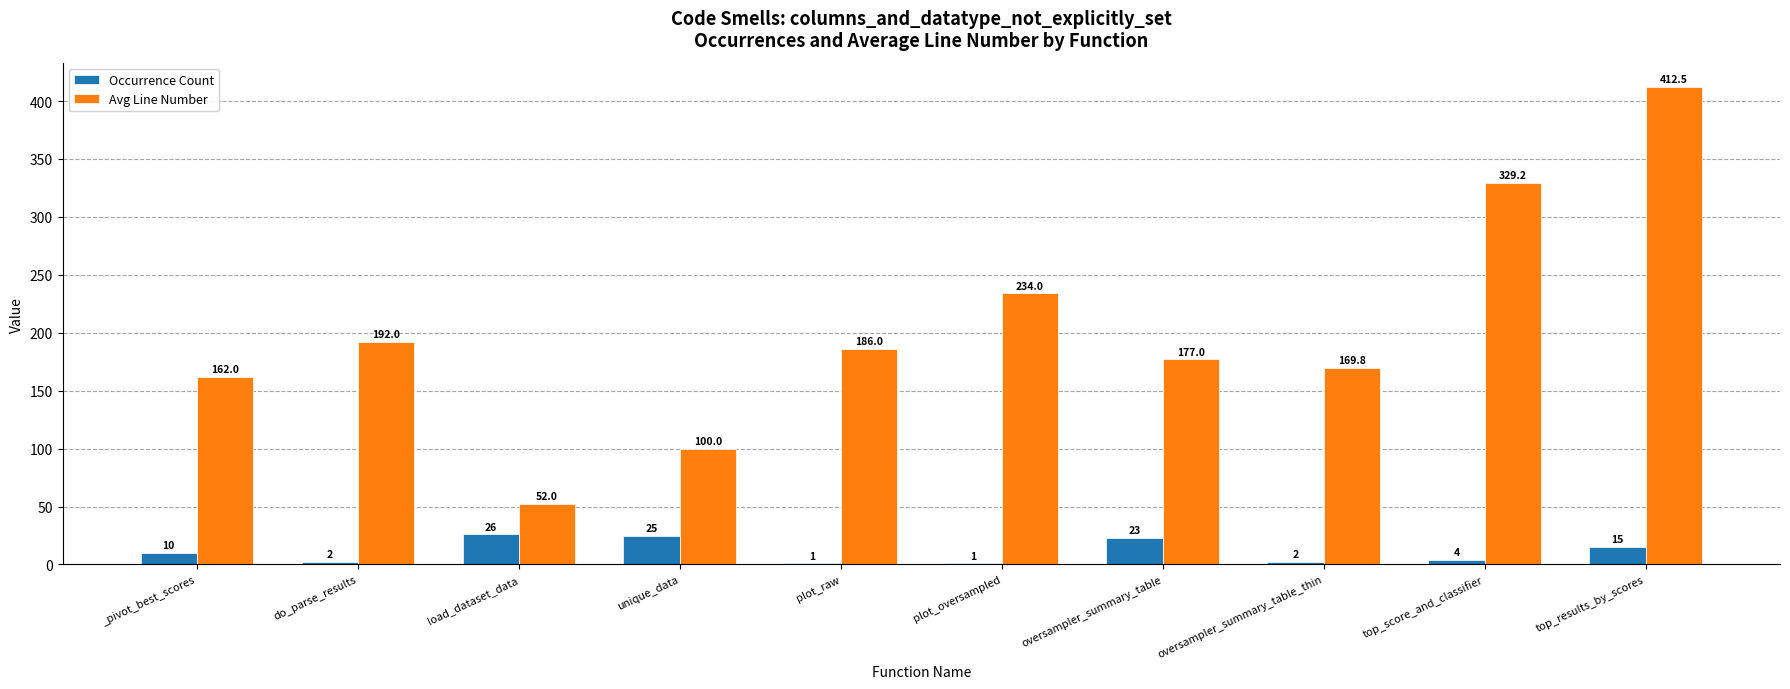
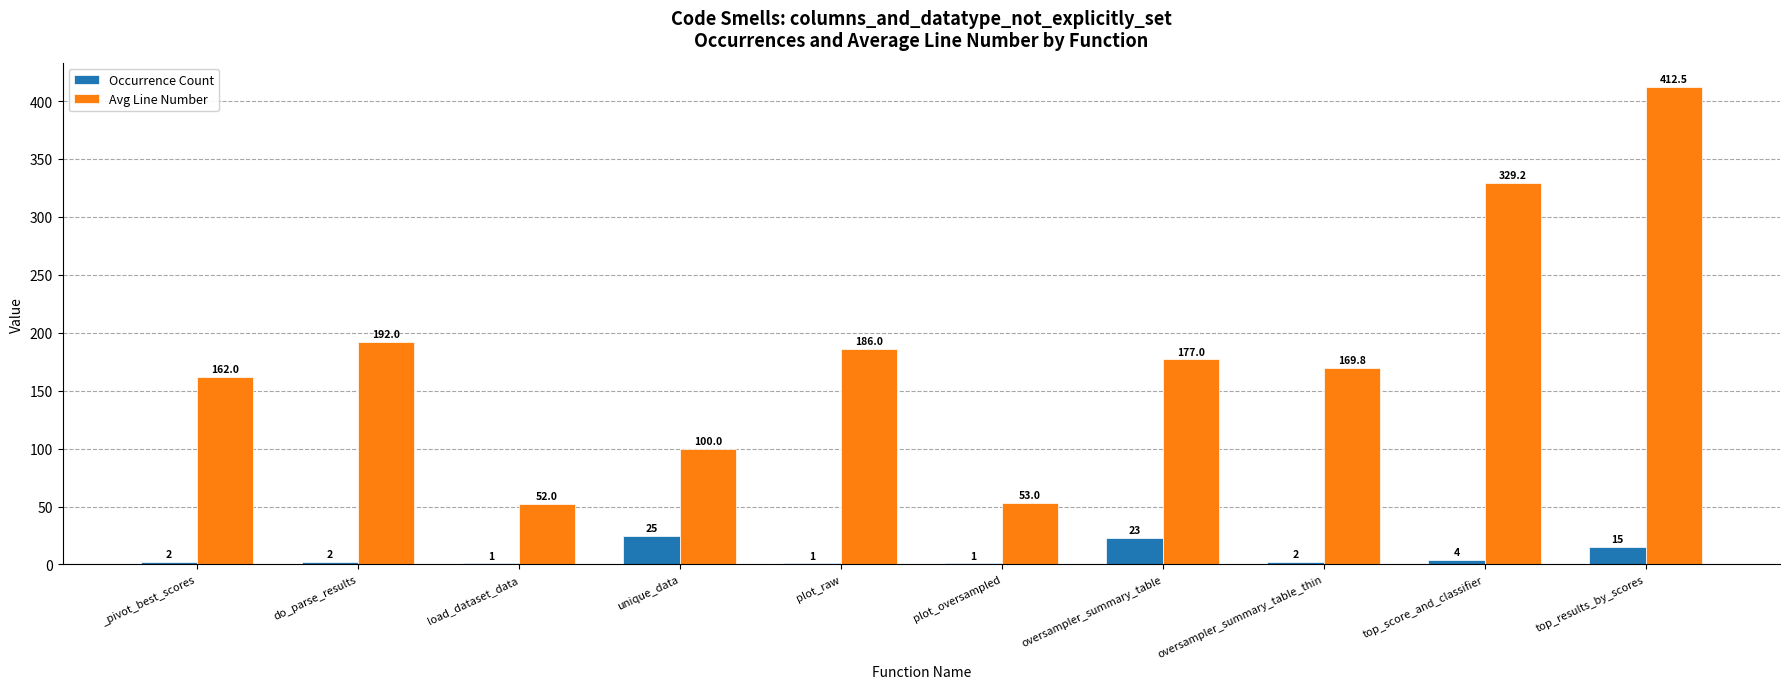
  {
    "Occurrence Count": {
-     "_pivot_best_scores": 10,
+     "_pivot_best_scores": 2,
      "do_parse_results": 2,
-     "load_dataset_data": 26,
+     "load_dataset_data": 1,
      "unique_data": 25,
      "plot_raw": 1,
      "plot_oversampled": 1,
      "oversampler_summary_table": 23,
      "oversampler_summary_table_thin": 2,
      "top_score_and_classifier": 4,
      "top_results_by_scores": 15
    },
    "Avg Line Number": {
      "_pivot_best_scores": 162.0,
      "do_parse_results": 192.0,
      "load_dataset_data": 52.0,
      "unique_data": 100.0,
      "plot_raw": 186.0,
-     "plot_oversampled": 234.0,
+     "plot_oversampled": 53.0,
      "oversampler_summary_table": 177.0,
      "oversampler_summary_table_thin": 169.8,
      "top_score_and_classifier": 329.2,
      "top_results_by_scores": 412.5
    }
  }
